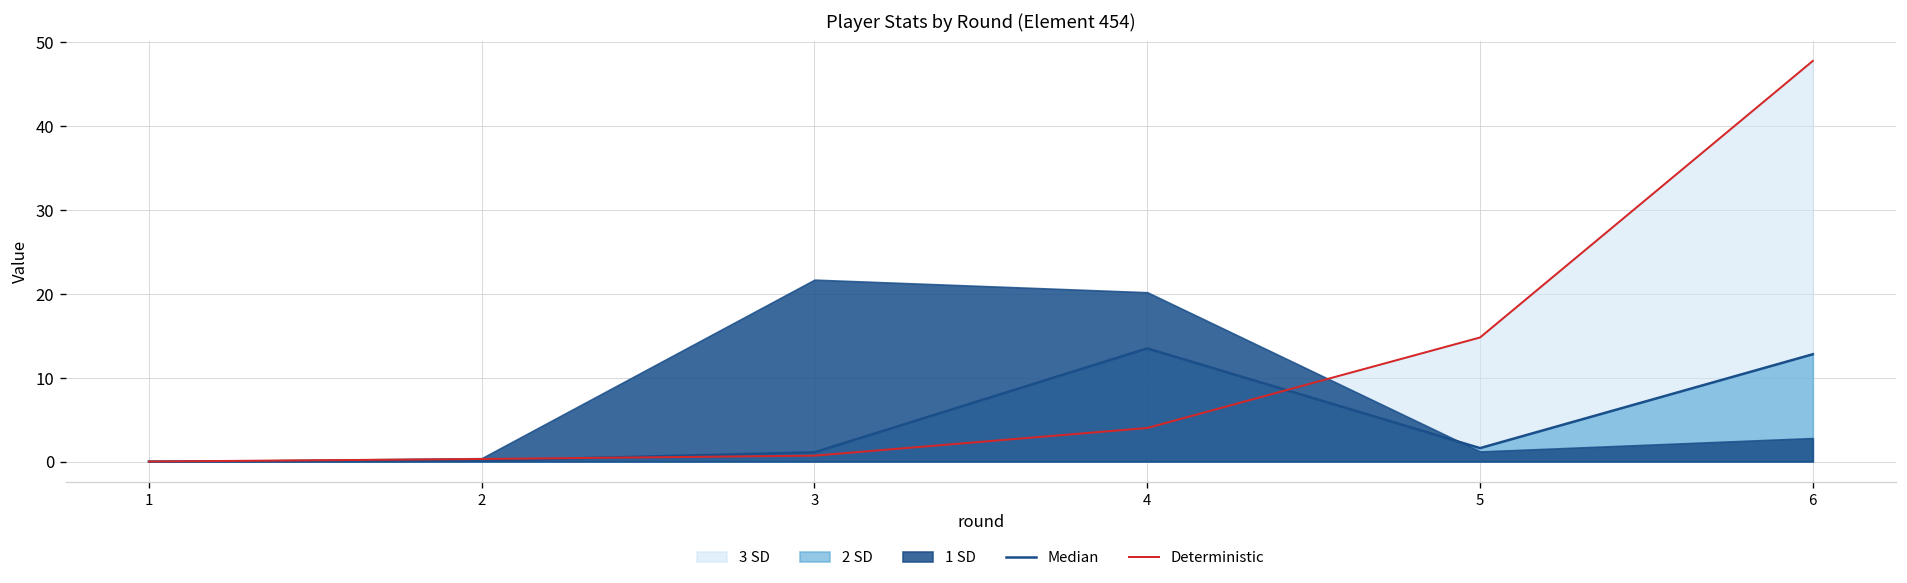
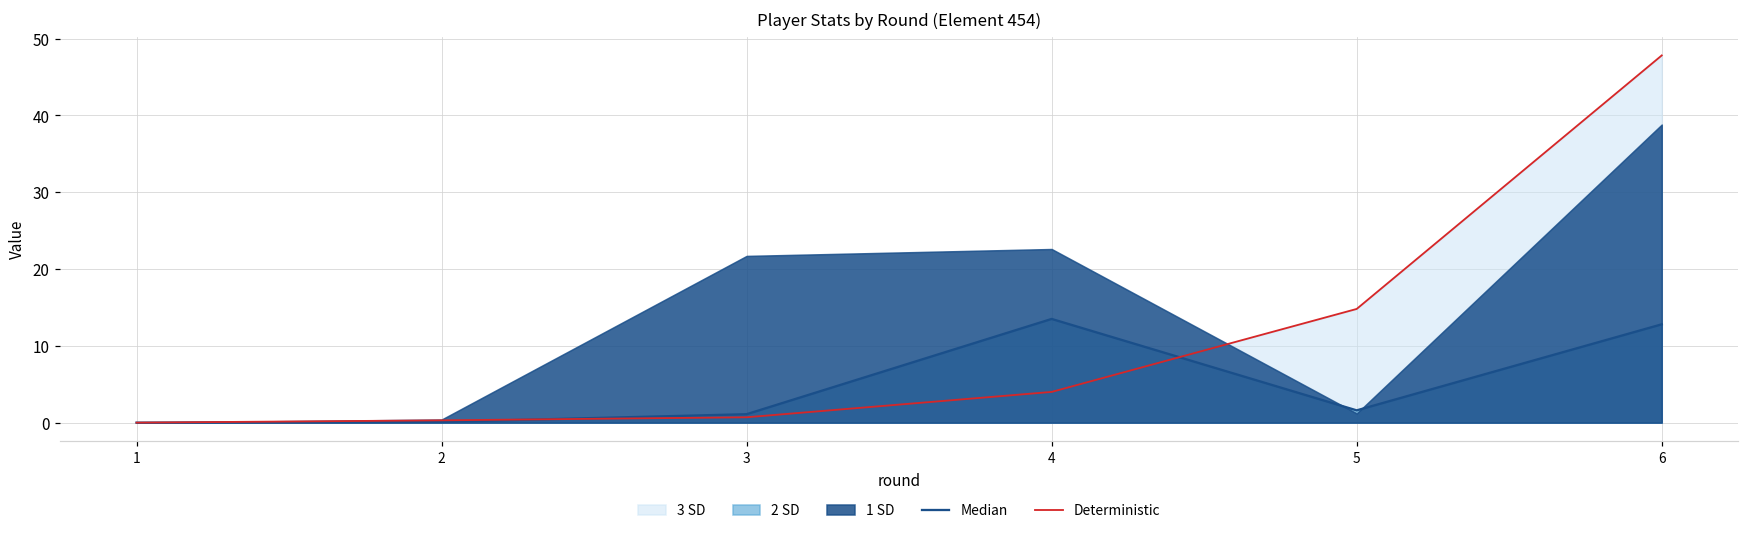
  {
    "3 SD": {
      "3": 1,
      "4": 4,
      "5": 15,
      "6": 48
    },
    "2 SD": {
      "3": 1,
      "4": 14,
      "5": 2,
      "6": 13
    },
    "1 SD": {
      "3": 22,
-     "4": 20,
+     "4": 23,
      "5": 1,
-     "6": 3
+     "6": 39
    }
  }
